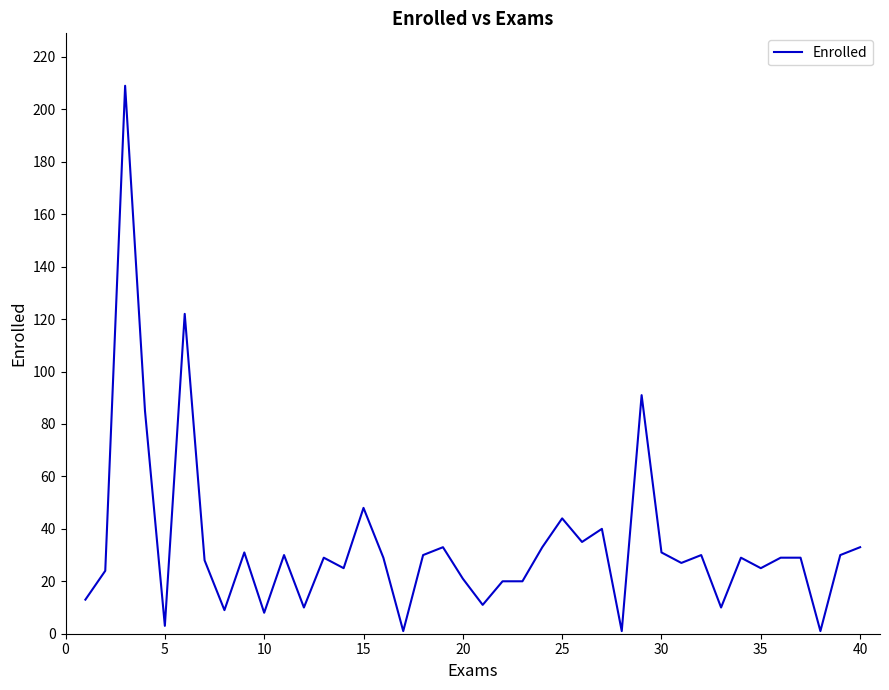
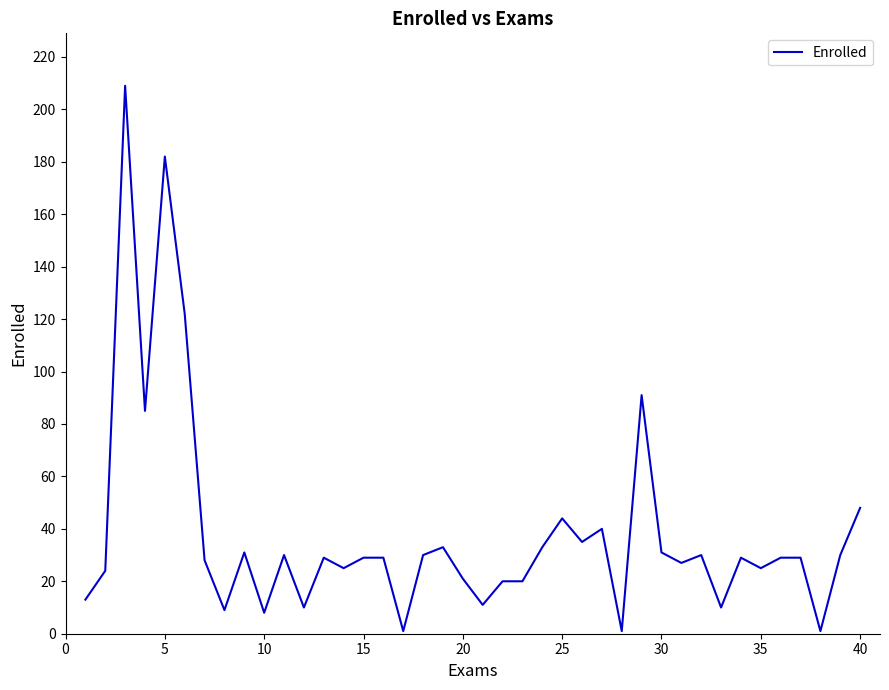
  {
-   "5": 3,
+   "5": 182,
    "10": 8,
-   "15": 48,
+   "15": 29,
    "20": 21,
    "25": 44,
    "30": 31,
    "35": 25,
-   "40": 33
+   "40": 48
  }
